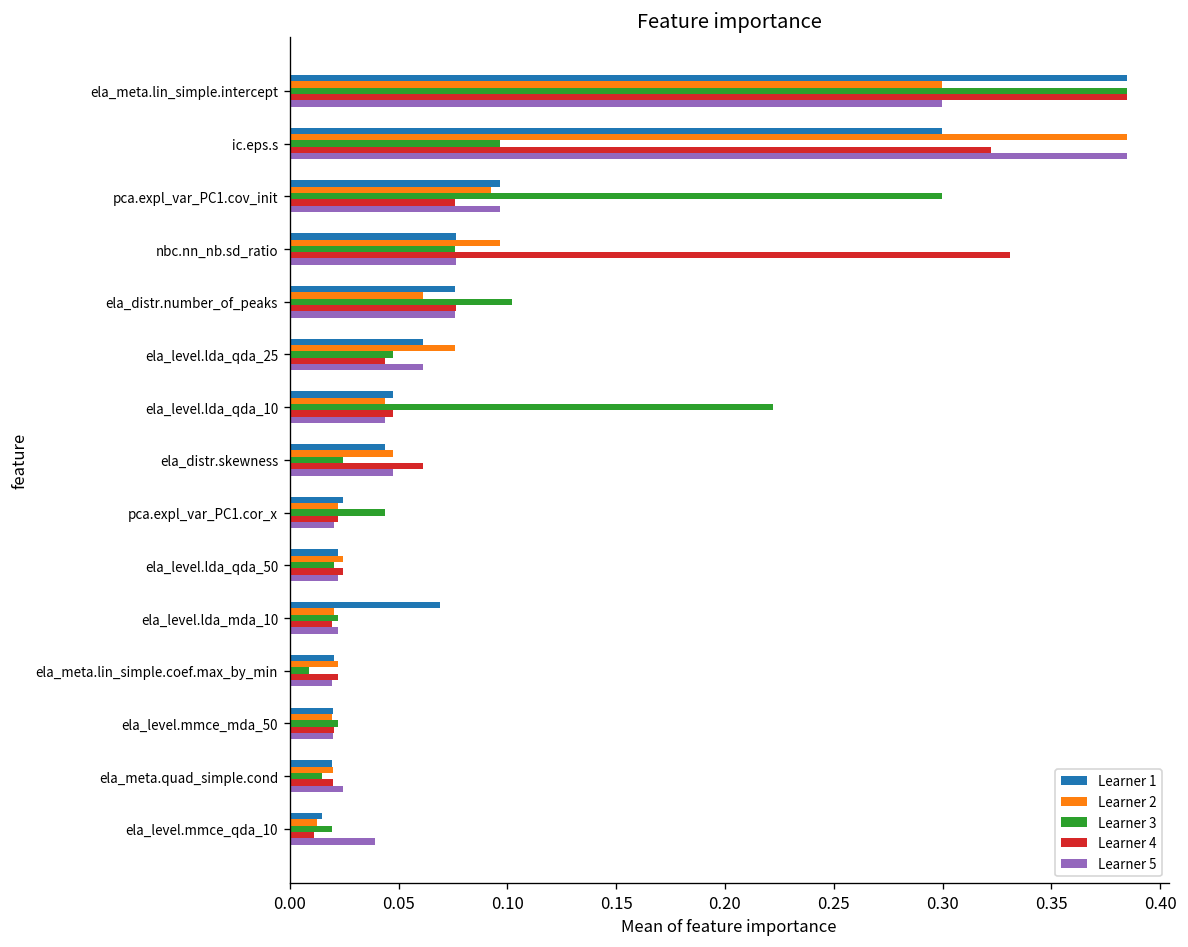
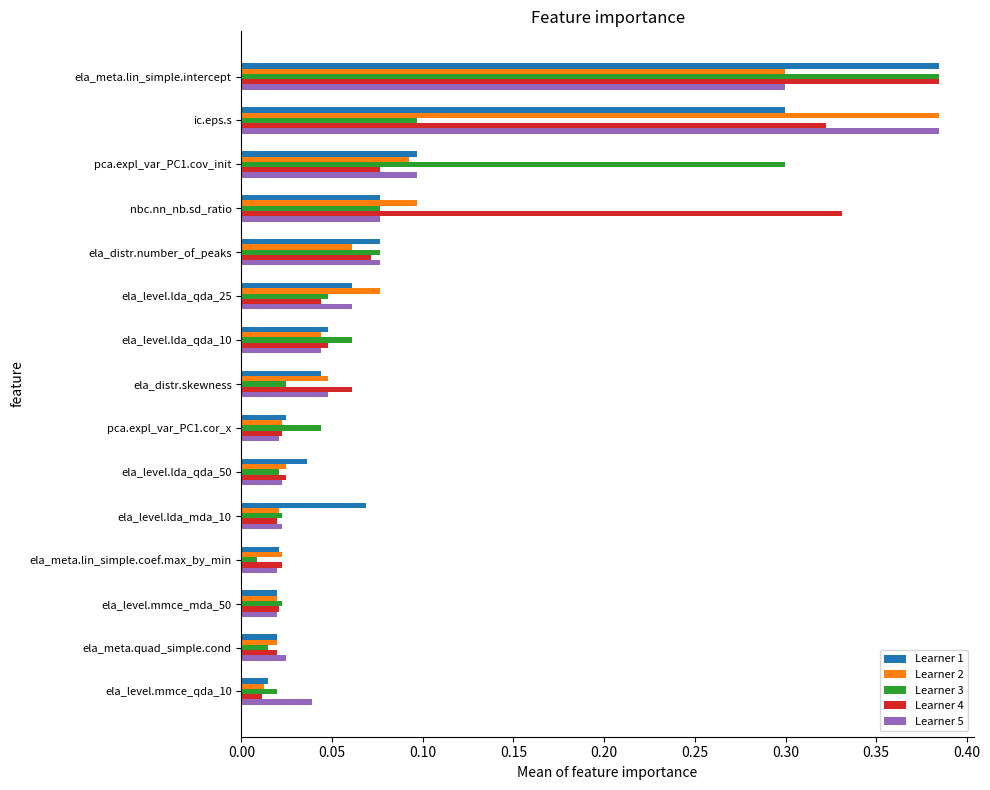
  {
    "Learner 1": {
      "ela_meta.lin_simple.intercept": 0.385,
      "ic.eps.s": 0.300,
      "pca.expl_var_PC1.cov_init": 0.097,
      "nbc.nn_nb.sd_ratio": 0.076,
      "ela_distr.number_of_peaks": 0.076,
      "ela_level.lda_qda_25": 0.061,
      "ela_level.lda_qda_10": 0.048,
      "ela_distr.skewness": 0.044,
      "pca.expl_var_PC1.cor_x": 0.024,
-     "ela_level.lda_qda_50": 0.022,
+     "ela_level.lda_qda_50": 0.036,
      "ela_level.lda_mda_10": 0.069,
      "ela_meta.lin_simple.coef.max_by_min": 0.021,
      "ela_level.mmce_mda_50": 0.020,
      "ela_meta.quad_simple.cond": 0.019,
      "ela_level.mmce_qda_10": 0.015
    },
    "Learner 2": {
      "ela_meta.lin_simple.intercept": 0.300,
      "ic.eps.s": 0.385,
      "pca.expl_var_PC1.cov_init": 0.092,
      "nbc.nn_nb.sd_ratio": 0.097,
      "ela_distr.number_of_peaks": 0.061,
      "ela_level.lda_qda_25": 0.076,
      "ela_level.lda_qda_10": 0.044,
      "ela_distr.skewness": 0.048,
      "pca.expl_var_PC1.cor_x": 0.022,
      "ela_level.lda_qda_50": 0.024,
      "ela_level.lda_mda_10": 0.021,
      "ela_meta.lin_simple.coef.max_by_min": 0.022,
      "ela_level.mmce_mda_50": 0.019,
      "ela_meta.quad_simple.cond": 0.020,
      "ela_level.mmce_qda_10": 0.013
    },
    "Learner 3": {
      "ela_meta.lin_simple.intercept": 0.385,
      "ic.eps.s": 0.097,
      "pca.expl_var_PC1.cov_init": 0.300,
      "nbc.nn_nb.sd_ratio": 0.076,
-     "ela_distr.number_of_peaks": 0.102,
+     "ela_distr.number_of_peaks": 0.076,
      "ela_level.lda_qda_25": 0.048,
-     "ela_level.lda_qda_10": 0.222,
+     "ela_level.lda_qda_10": 0.061,
      "ela_distr.skewness": 0.024,
      "pca.expl_var_PC1.cor_x": 0.044,
      "ela_level.lda_qda_50": 0.021,
      "ela_level.lda_mda_10": 0.022,
      "ela_meta.lin_simple.coef.max_by_min": 0.009,
      "ela_level.mmce_mda_50": 0.022,
      "ela_meta.quad_simple.cond": 0.015,
      "ela_level.mmce_qda_10": 0.019
    },
    "Learner 4": {
      "ela_meta.lin_simple.intercept": 0.385,
      "ic.eps.s": 0.322,
      "pca.expl_var_PC1.cov_init": 0.076,
      "nbc.nn_nb.sd_ratio": 0.331,
-     "ela_distr.number_of_peaks": 0.076,
+     "ela_distr.number_of_peaks": 0.072,
      "ela_level.lda_qda_25": 0.044,
      "ela_level.lda_qda_10": 0.048,
      "ela_distr.skewness": 0.061,
      "pca.expl_var_PC1.cor_x": 0.022,
      "ela_level.lda_qda_50": 0.024,
      "ela_level.lda_mda_10": 0.019,
      "ela_meta.lin_simple.coef.max_by_min": 0.022,
      "ela_level.mmce_mda_50": 0.021,
      "ela_meta.quad_simple.cond": 0.020,
      "ela_level.mmce_qda_10": 0.011
    },
    "Learner 5": {
      "ela_meta.lin_simple.intercept": 0.300,
      "ic.eps.s": 0.385,
      "pca.expl_var_PC1.cov_init": 0.097,
      "nbc.nn_nb.sd_ratio": 0.076,
      "ela_distr.number_of_peaks": 0.076,
      "ela_level.lda_qda_25": 0.061,
      "ela_level.lda_qda_10": 0.044,
      "ela_distr.skewness": 0.048,
      "pca.expl_var_PC1.cor_x": 0.021,
      "ela_level.lda_qda_50": 0.022,
      "ela_level.lda_mda_10": 0.022,
      "ela_meta.lin_simple.coef.max_by_min": 0.019,
      "ela_level.mmce_mda_50": 0.020,
      "ela_meta.quad_simple.cond": 0.024,
      "ela_level.mmce_qda_10": 0.039
    }
  }
